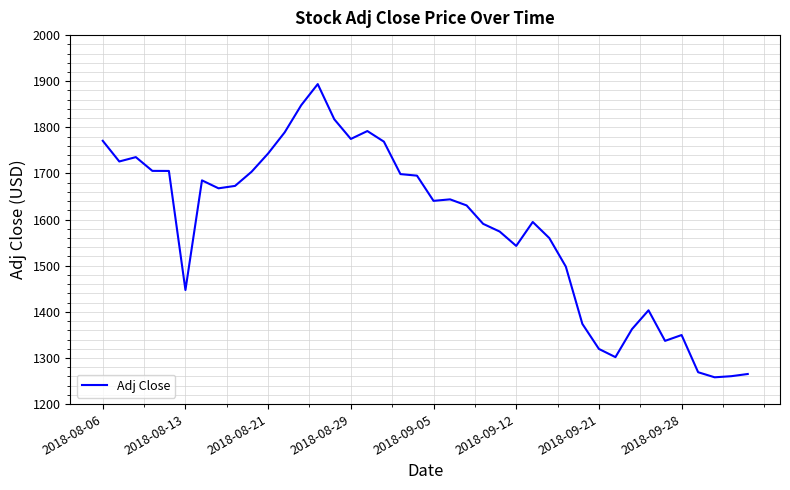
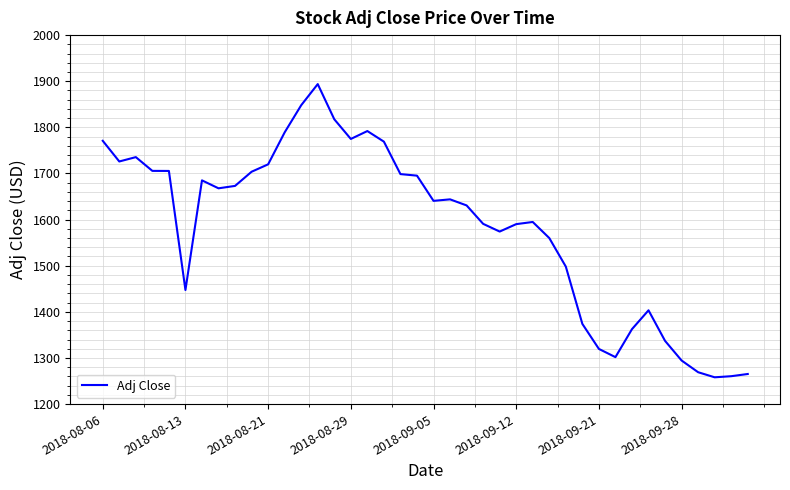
  {
    "2018-08-06": 1770,
    "2018-08-13": 1450,
-   "2018-08-21": 1740,
+   "2018-08-21": 1720,
    "2018-08-29": 1770,
    "2018-09-05": 1640,
-   "2018-09-12": 1540,
+   "2018-09-12": 1590,
    "2018-09-21": 1320,
-   "2018-09-28": 1350
+   "2018-09-28": 1290
  }
